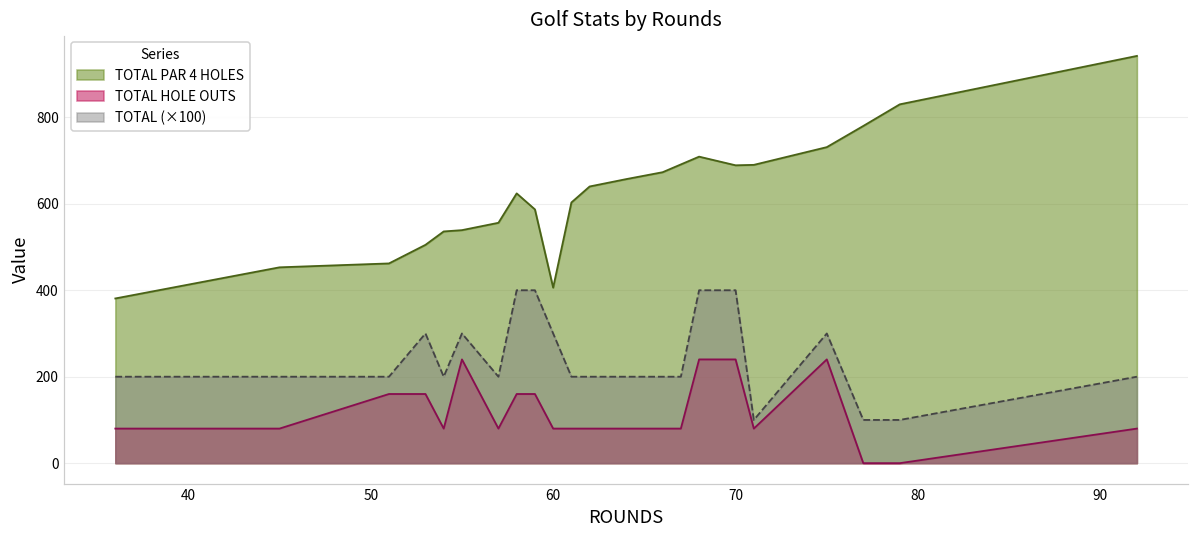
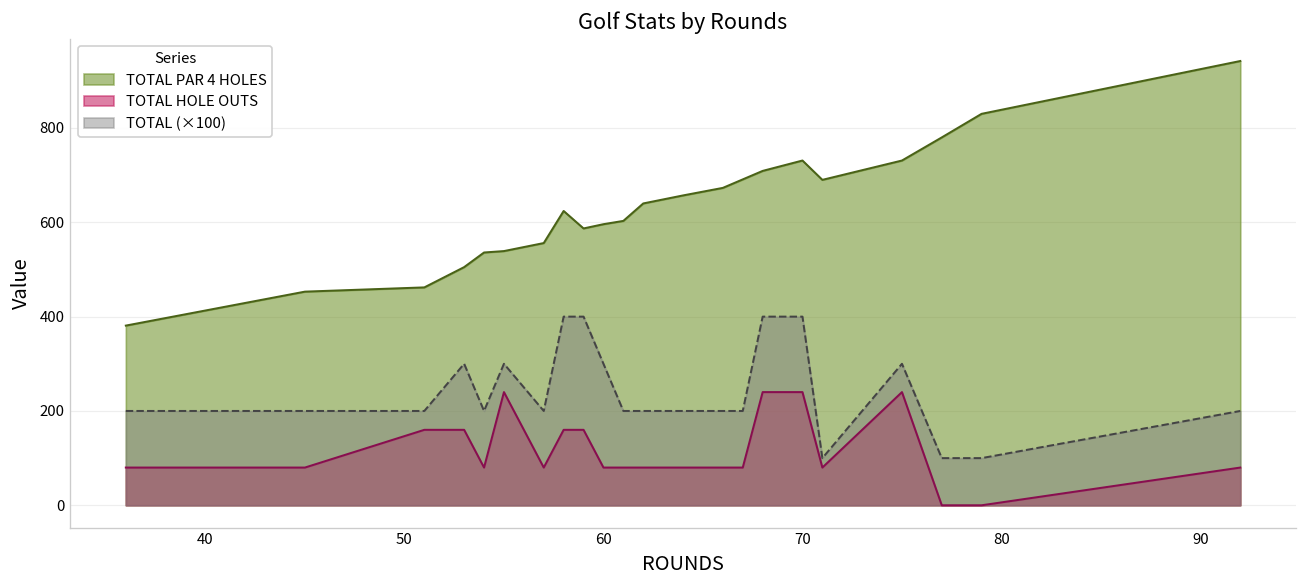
  {
    "TOTAL PAR 4 HOLES": {
-     "60": 410,
-     "70": 690
+     "60": 600,
+     "70": 730
    },
    "TOTAL HOLE OUTS": {
      "60": 80,
      "70": 240
    },
    "TOTAL (×100)": {
      "60": 300,
      "70": 400
    }
  }
